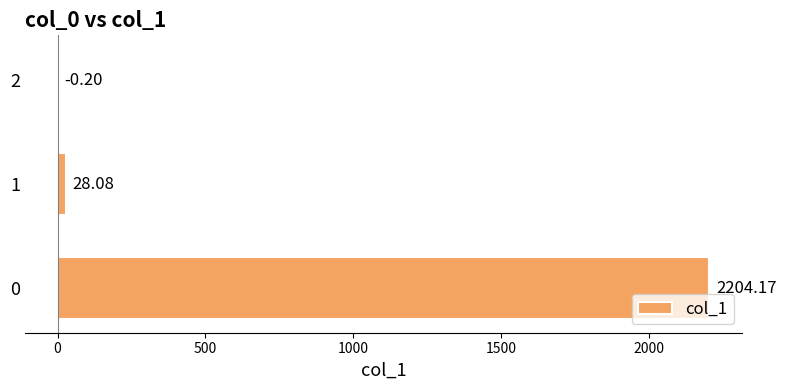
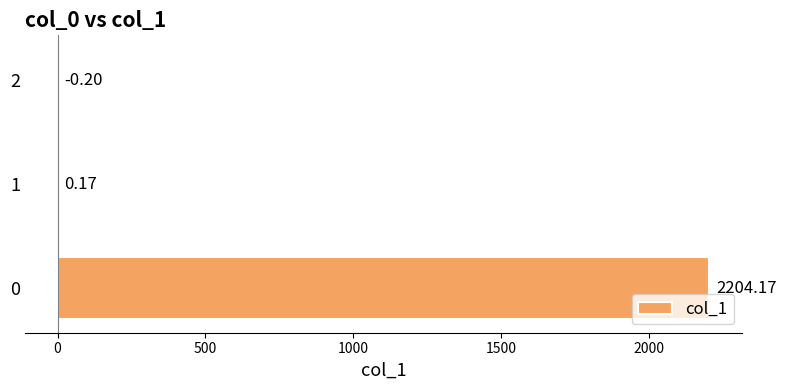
  {
    "2": -0.20,
-   "1": 28.08
+   "1": 0.17
  }
